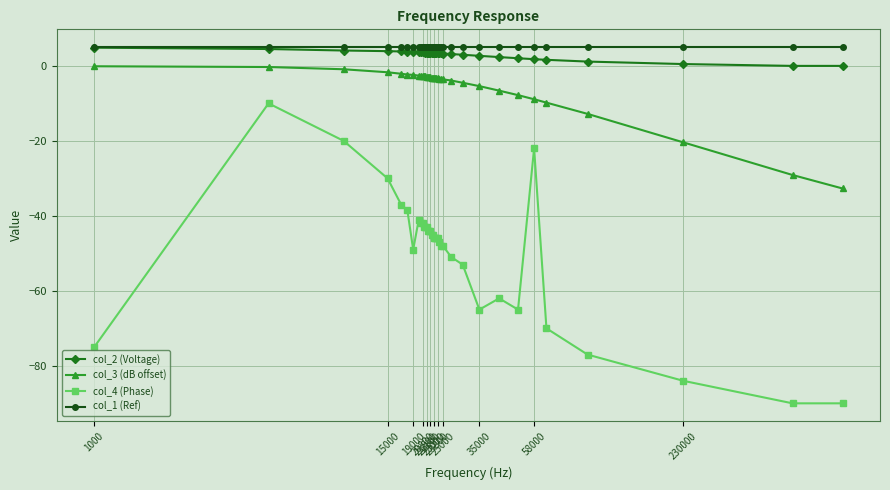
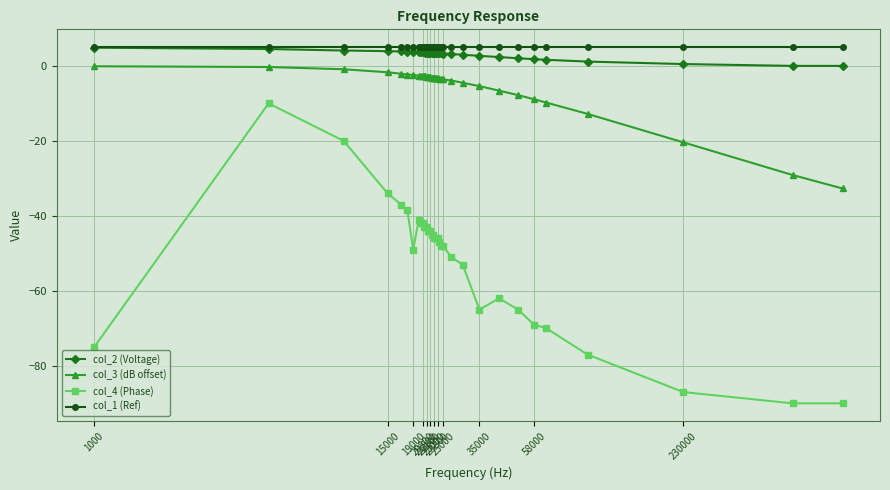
  {
    "col_4 (Phase)": {
      "1000": -75,
-     "15000": -30,
+     "15000": -34,
      "19000": -49,
      "20800": -42,
      "21500": -43,
      "22100": -44,
      "23000": -46,
      "23800": -46,
      "25000": -48,
      "35000": -65,
-     "58000": -22,
-     "230000": -84
+     "58000": -69,
+     "230000": -87
    }
  }
